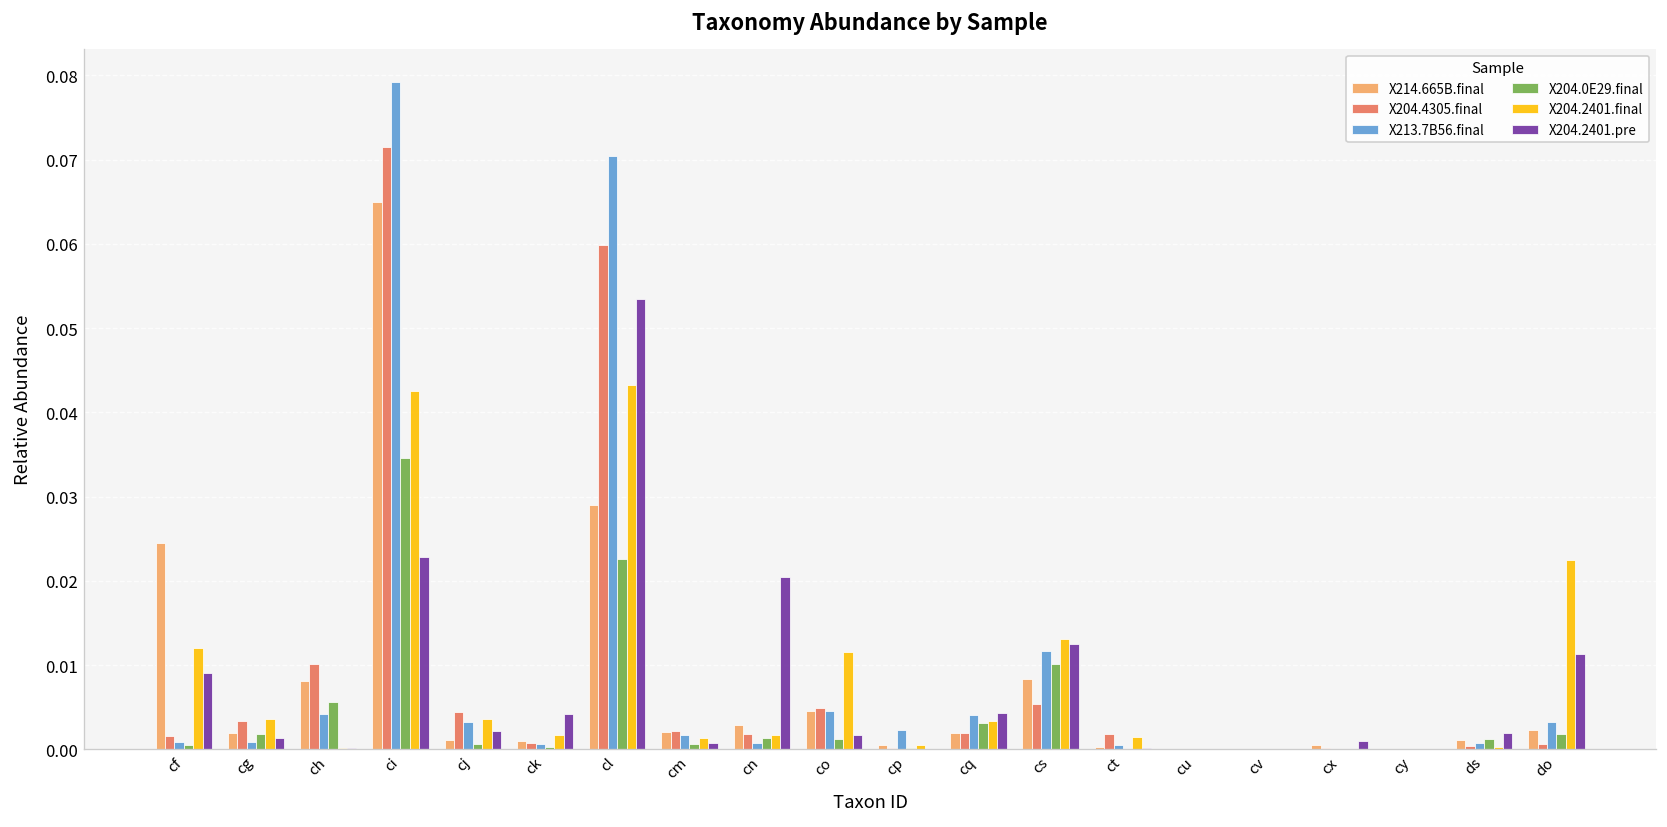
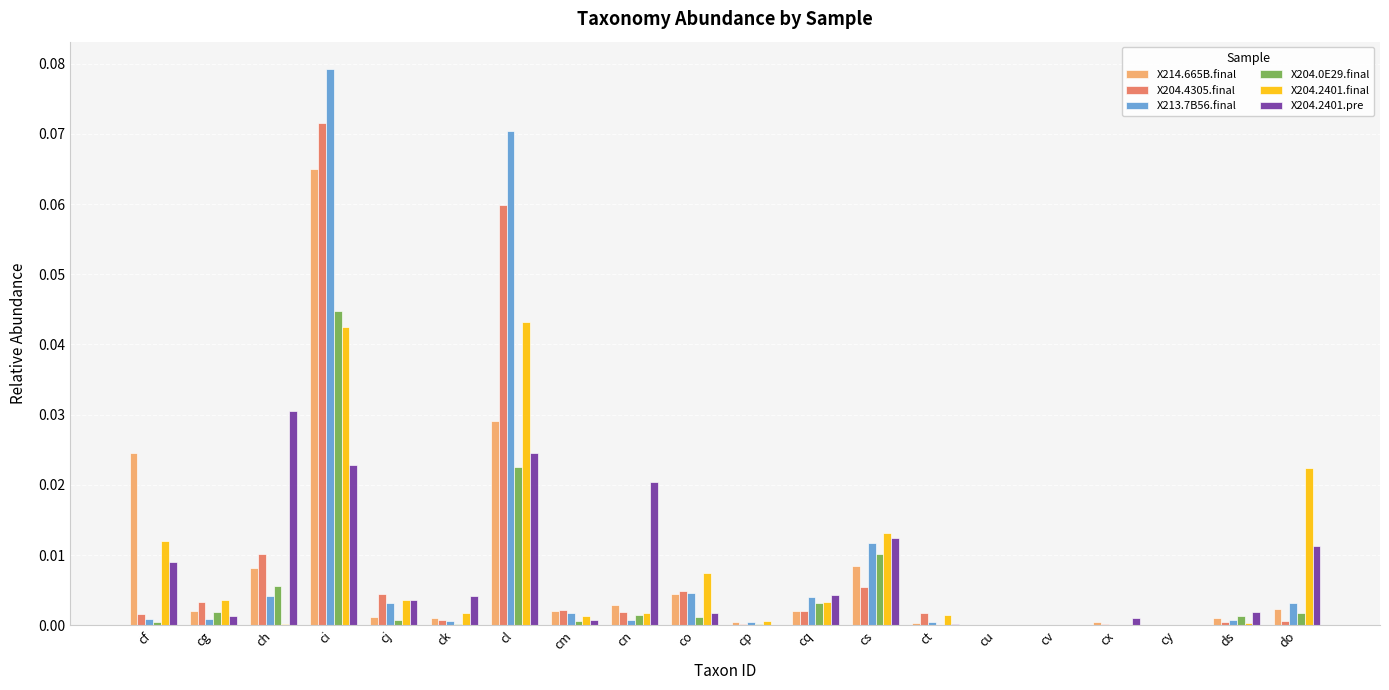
  {
    "X213.7B56.final": {
      "cf": 0.001,
      "cg": 0.001,
      "ch": 0.004,
      "ci": 0.079,
      "cj": 0.003,
      "ck": 0.001,
      "cl": 0.070,
      "cm": 0.002,
      "cn": 0.001,
      "co": 0.005,
-     "cp": 0.002,
+     "cp": 0.000,
      "cq": 0.004,
      "cs": 0.012,
      "ct": 0.001,
      "cu": 0.000,
      "cv": 0.000,
      "cx": 0.000,
      "cy": 0.000,
      "ds": 0.001,
      "do": 0.003
    },
    "X204.0E29.final": {
      "cf": 0.001,
      "cg": 0.002,
      "ch": 0.006,
-     "ci": 0.035,
+     "ci": 0.045,
      "cj": 0.001,
      "cl": 0.023,
      "cm": 0.001,
      "cn": 0.001,
      "co": 0.001,
      "cq": 0.003,
      "cs": 0.010,
      "ct": 0.000,
      "cu": 0.000,
      "cv": 0.000,
      "cx": 0.000,
      "cy": 0.000,
      "ds": 0.001,
      "do": 0.002
    },
    "X204.2401.final": {
      "cf": 0.012,
      "cg": 0.004,
      "ci": 0.043,
      "cj": 0.004,
      "ck": 0.002,
      "cl": 0.043,
      "cm": 0.001,
      "cn": 0.002,
-     "co": 0.012,
+     "co": 0.007,
      "cp": 0.001,
      "cq": 0.003,
      "cs": 0.013,
      "ct": 0.001,
      "cu": 0.000,
      "cv": 0.000,
      "cy": 0.000,
      "do": 0.022
    },
    "X204.2401.pre": {
      "cf": 0.009,
      "cg": 0.001,
-     "ch": 0.000,
+     "ch": 0.030,
      "ci": 0.023,
-     "cj": 0.002,
+     "cj": 0.004,
      "ck": 0.004,
-     "cl": 0.053,
+     "cl": 0.024,
      "cm": 0.001,
      "cn": 0.020,
      "co": 0.002,
      "cq": 0.004,
      "cs": 0.012,
      "cu": 0.000,
      "cv": 0.000,
      "cx": 0.001,
      "cy": 0.000,
      "ds": 0.002,
      "do": 0.011
    }
  }
